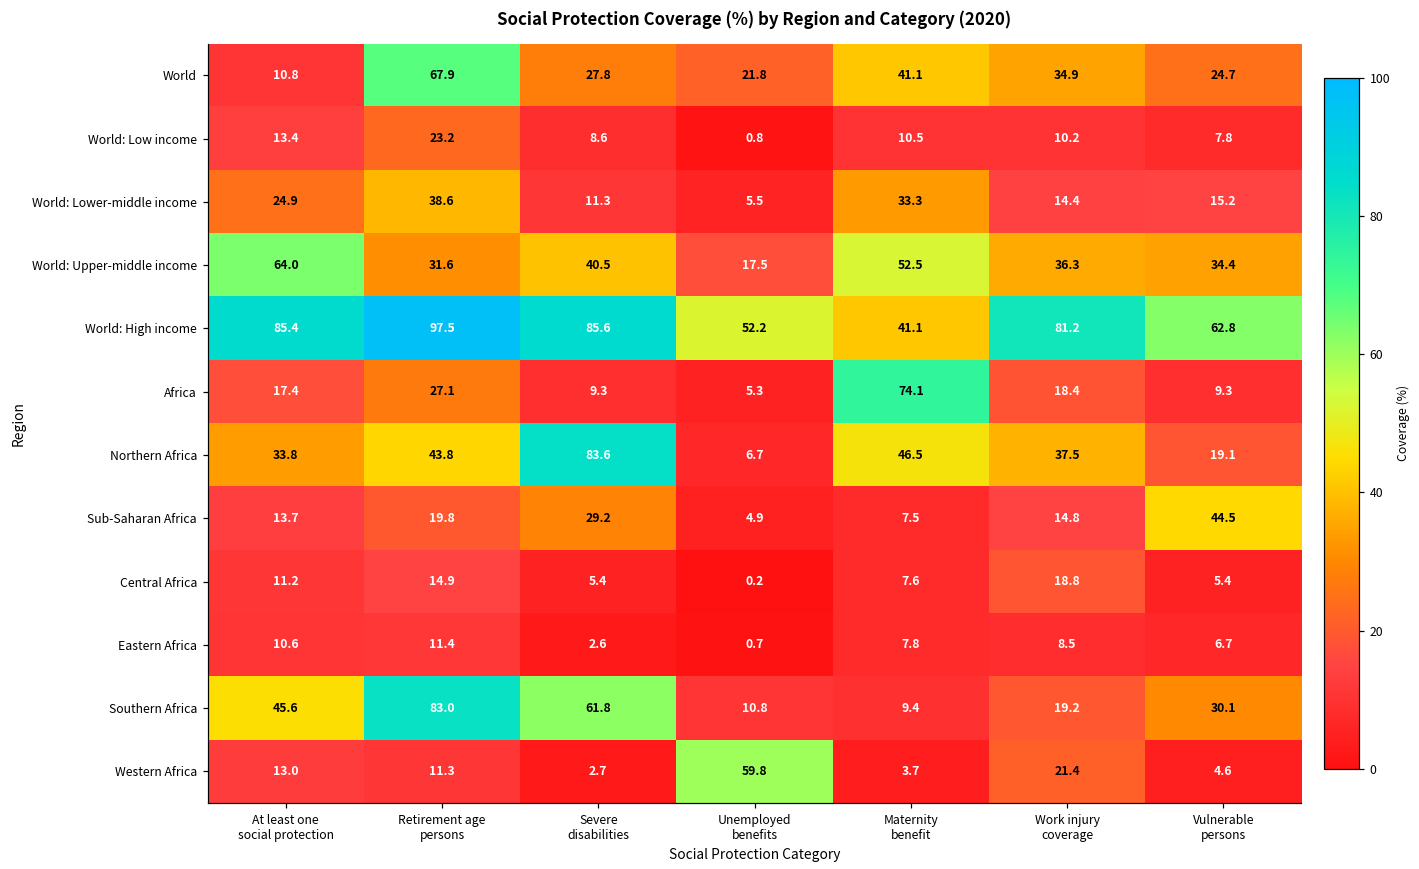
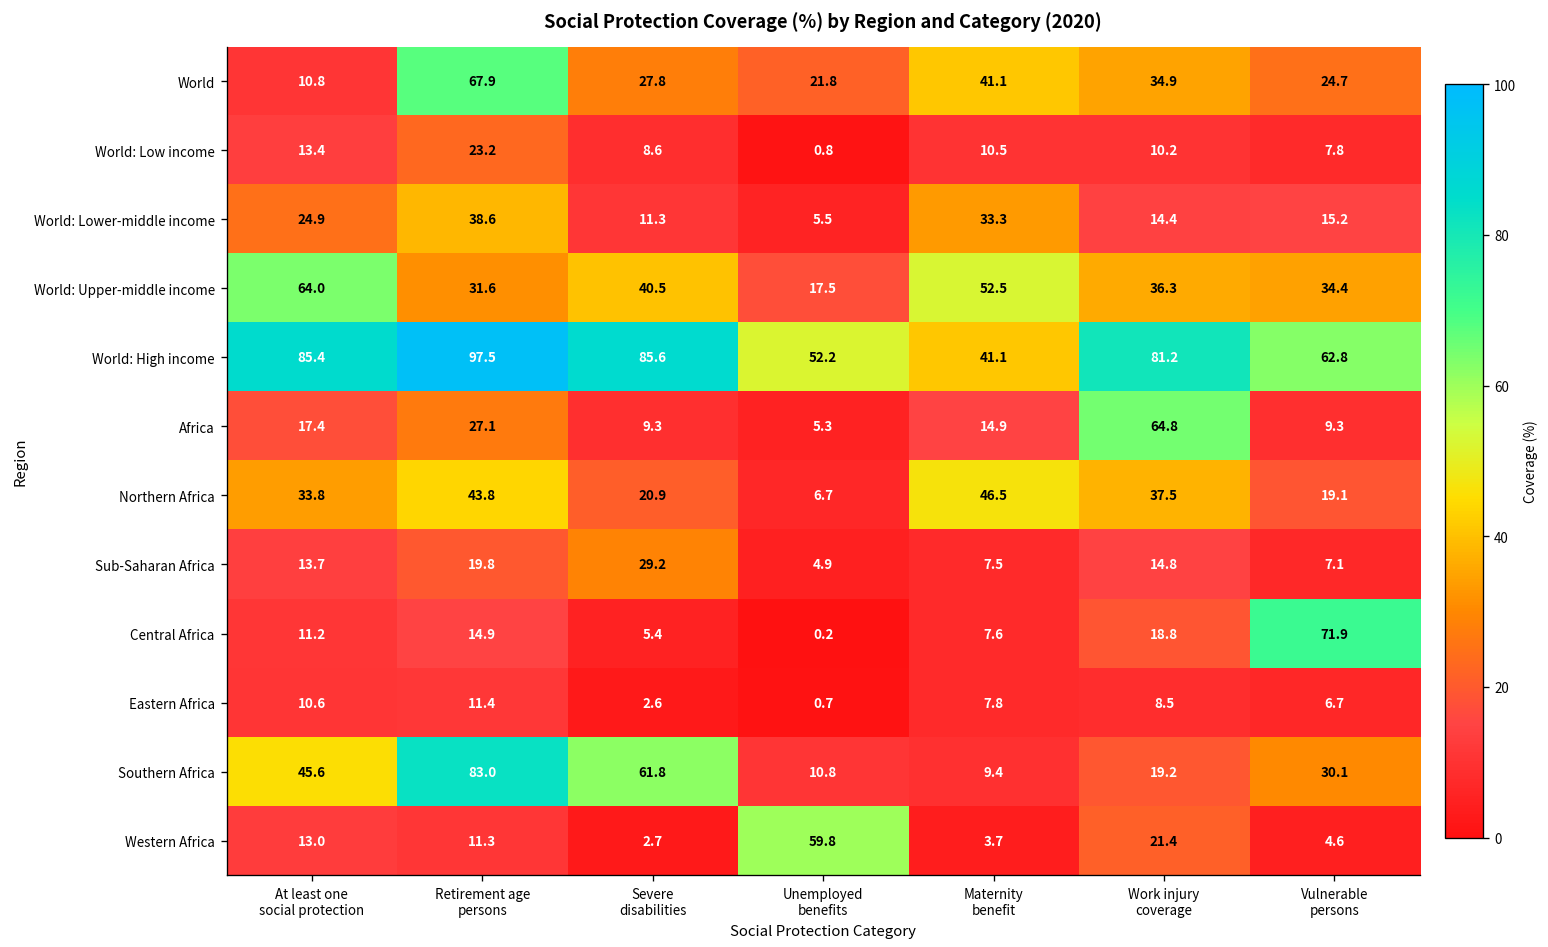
  {
    "World": {
      "At least one social protection": 10.8,
      "Retirement age persons": 67.9,
      "Severe disabilities": 27.8,
      "Unemployed benefits": 21.8,
      "Maternity benefit": 41.1,
      "Work injury coverage": 34.9,
      "Vulnerable persons": 24.7
    },
    "World: Low income": {
      "At least one social protection": 13.4,
      "Retirement age persons": 23.2,
      "Severe disabilities": 8.6,
      "Unemployed benefits": 0.8,
      "Maternity benefit": 10.5,
      "Work injury coverage": 10.2,
      "Vulnerable persons": 7.8
    },
    "World: Lower-middle income": {
      "At least one social protection": 24.9,
      "Retirement age persons": 38.6,
      "Severe disabilities": 11.3,
      "Unemployed benefits": 5.5,
      "Maternity benefit": 33.3,
      "Work injury coverage": 14.4,
      "Vulnerable persons": 15.2
    },
    "World: Upper-middle income": {
      "At least one social protection": 64.0,
      "Retirement age persons": 31.6,
      "Severe disabilities": 40.5,
      "Unemployed benefits": 17.5,
      "Maternity benefit": 52.5,
      "Work injury coverage": 36.3,
      "Vulnerable persons": 34.4
    },
    "World: High income": {
      "At least one social protection": 85.4,
      "Retirement age persons": 97.5,
      "Severe disabilities": 85.6,
      "Unemployed benefits": 52.2,
      "Maternity benefit": 41.1,
      "Work injury coverage": 81.2,
      "Vulnerable persons": 62.8
    },
    "Africa": {
      "At least one social protection": 17.4,
      "Retirement age persons": 27.1,
      "Severe disabilities": 9.3,
      "Unemployed benefits": 5.3,
-     "Maternity benefit": 74.1,
-     "Work injury coverage": 18.4,
+     "Maternity benefit": 14.9,
+     "Work injury coverage": 64.8,
      "Vulnerable persons": 9.3
    },
    "Northern Africa": {
      "At least one social protection": 33.8,
      "Retirement age persons": 43.8,
-     "Severe disabilities": 83.6,
+     "Severe disabilities": 20.9,
      "Unemployed benefits": 6.7,
      "Maternity benefit": 46.5,
      "Work injury coverage": 37.5,
      "Vulnerable persons": 19.1
    },
    "Sub-Saharan Africa": {
      "At least one social protection": 13.7,
      "Retirement age persons": 19.8,
      "Severe disabilities": 29.2,
      "Unemployed benefits": 4.9,
      "Maternity benefit": 7.5,
      "Work injury coverage": 14.8,
-     "Vulnerable persons": 44.5
+     "Vulnerable persons": 7.1
    },
    "Central Africa": {
      "At least one social protection": 11.2,
      "Retirement age persons": 14.9,
      "Severe disabilities": 5.4,
      "Unemployed benefits": 0.2,
      "Maternity benefit": 7.6,
      "Work injury coverage": 18.8,
-     "Vulnerable persons": 5.4
+     "Vulnerable persons": 71.9
    },
    "Eastern Africa": {
      "At least one social protection": 10.6,
      "Retirement age persons": 11.4,
      "Severe disabilities": 2.6,
      "Unemployed benefits": 0.7,
      "Maternity benefit": 7.8,
      "Work injury coverage": 8.5,
      "Vulnerable persons": 6.7
    },
    "Southern Africa": {
      "At least one social protection": 45.6,
      "Retirement age persons": 83.0,
      "Severe disabilities": 61.8,
      "Unemployed benefits": 10.8,
      "Maternity benefit": 9.4,
      "Work injury coverage": 19.2,
      "Vulnerable persons": 30.1
    },
    "Western Africa": {
      "At least one social protection": 13.0,
      "Retirement age persons": 11.3,
      "Severe disabilities": 2.7,
      "Unemployed benefits": 59.8,
      "Maternity benefit": 3.7,
      "Work injury coverage": 21.4,
      "Vulnerable persons": 4.6
    }
  }
